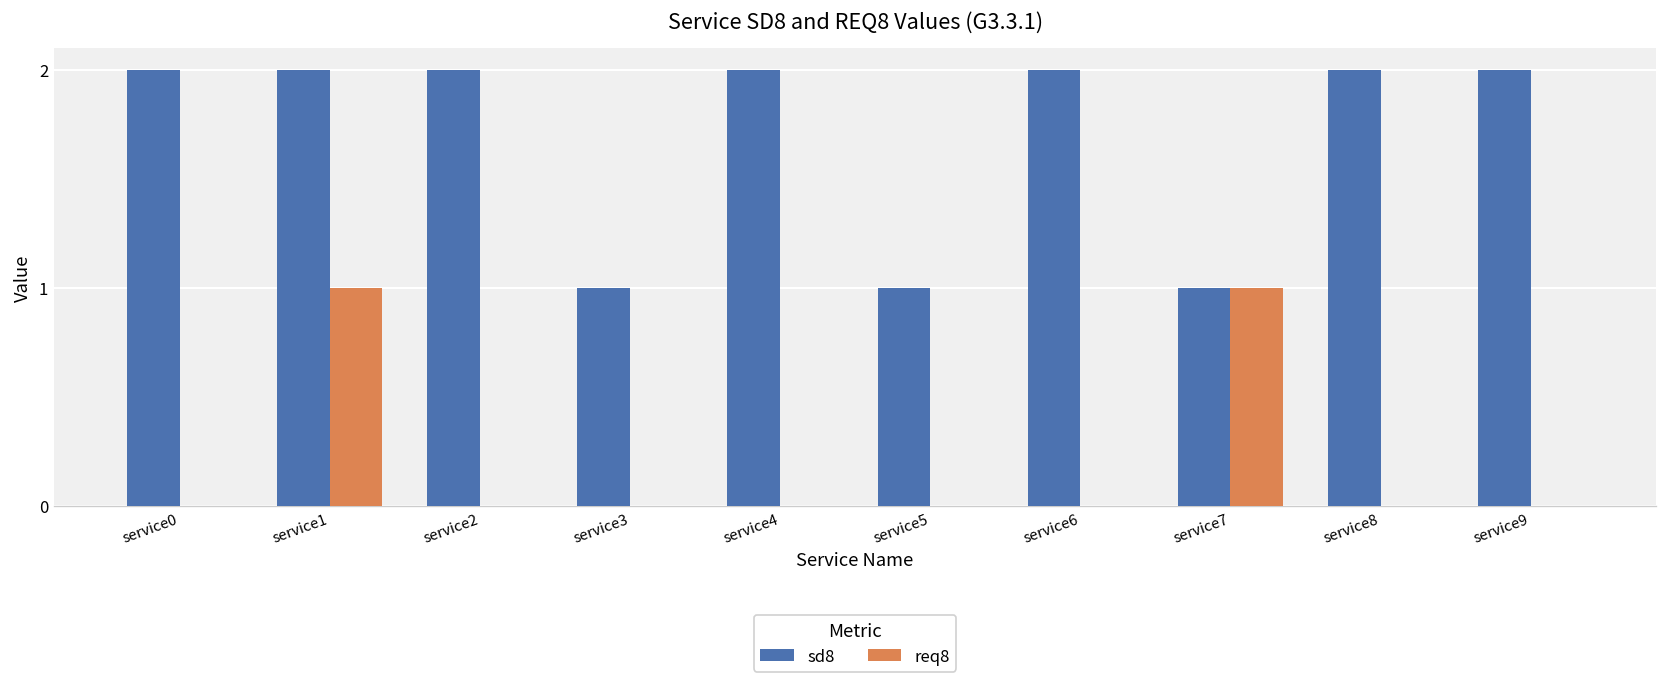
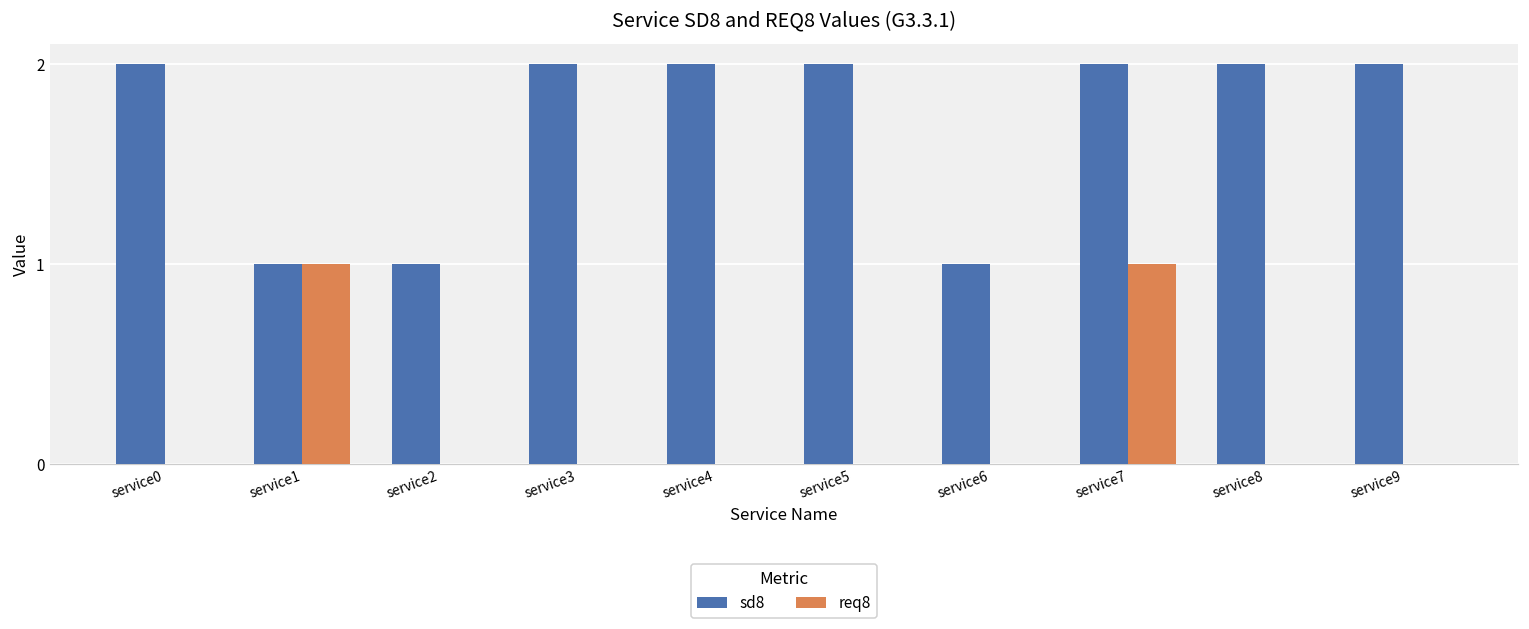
  {
    "sd8": {
      "service0": 2,
-     "service1": 2,
-     "service2": 2,
-     "service3": 1,
+     "service1": 1,
+     "service2": 1,
+     "service3": 2,
      "service4": 2,
-     "service5": 1,
-     "service6": 2,
-     "service7": 1,
+     "service5": 2,
+     "service6": 1,
+     "service7": 2,
      "service8": 2,
      "service9": 2
    },
    "req8": {
      "service0": 0,
      "service1": 1,
      "service2": 0,
      "service3": 0,
      "service4": 0,
      "service5": 0,
      "service6": 0,
      "service7": 1,
      "service8": 0,
      "service9": 0
    }
  }
